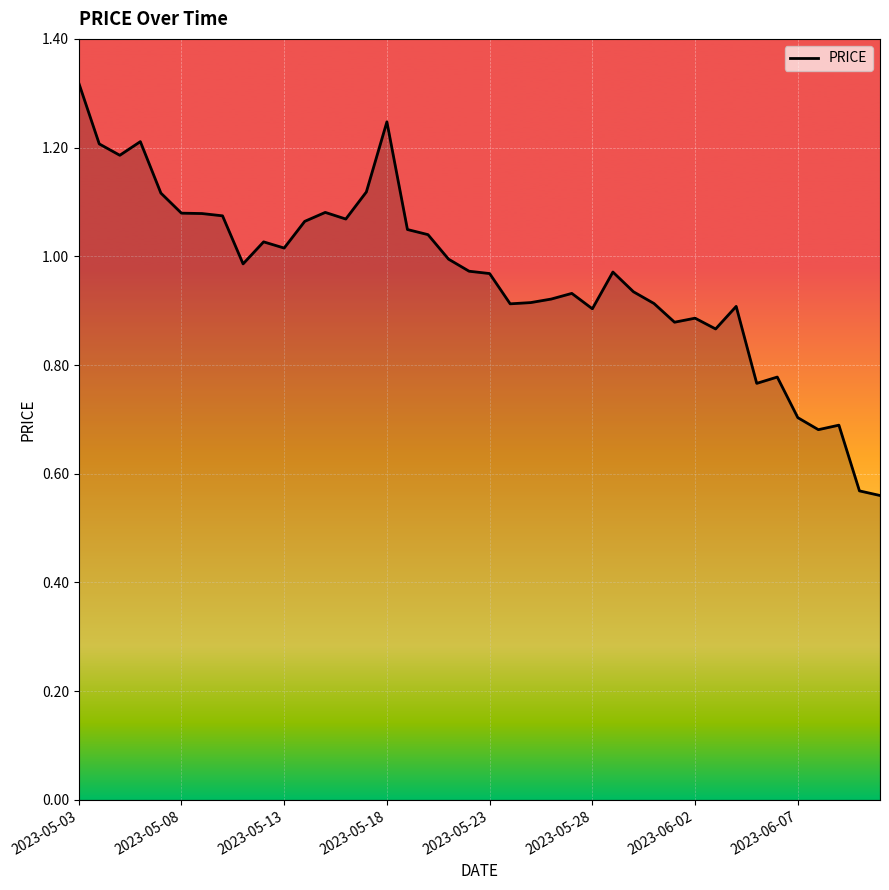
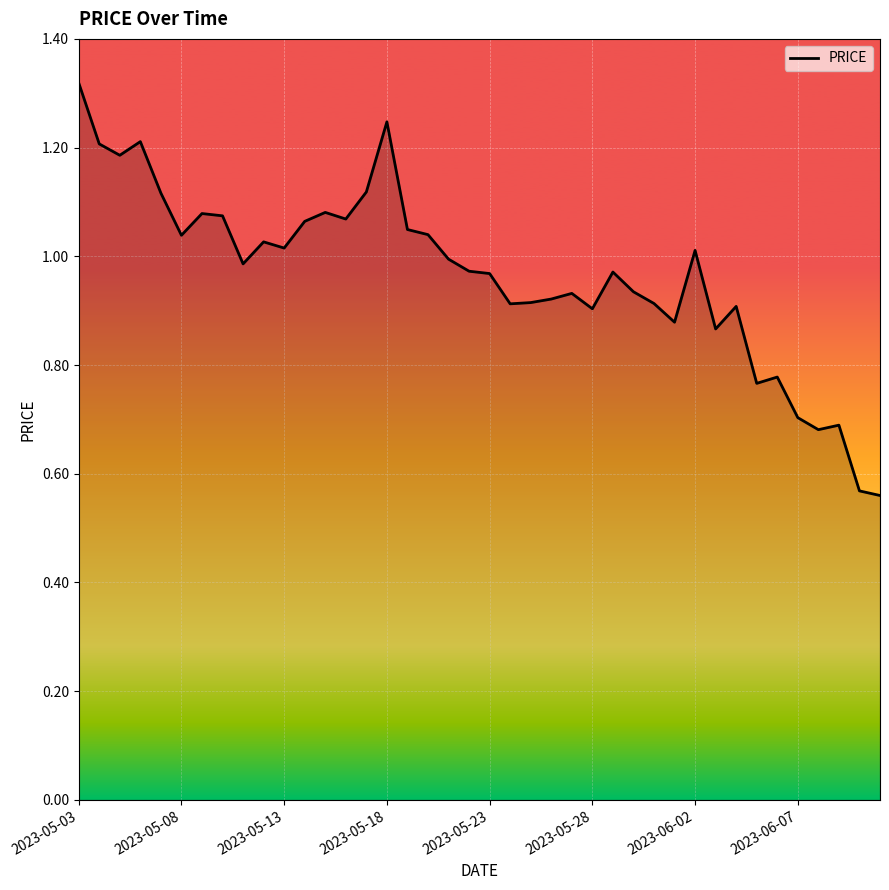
  {
    "2023-05-03": 1.32,
-   "2023-05-08": 1.08,
+   "2023-05-08": 1.04,
    "2023-05-13": 1.02,
    "2023-05-18": 1.25,
    "2023-05-23": 0.97,
    "2023-05-28": 0.90,
-   "2023-06-02": 0.89,
+   "2023-06-02": 1.01,
    "2023-06-07": 0.70
  }
